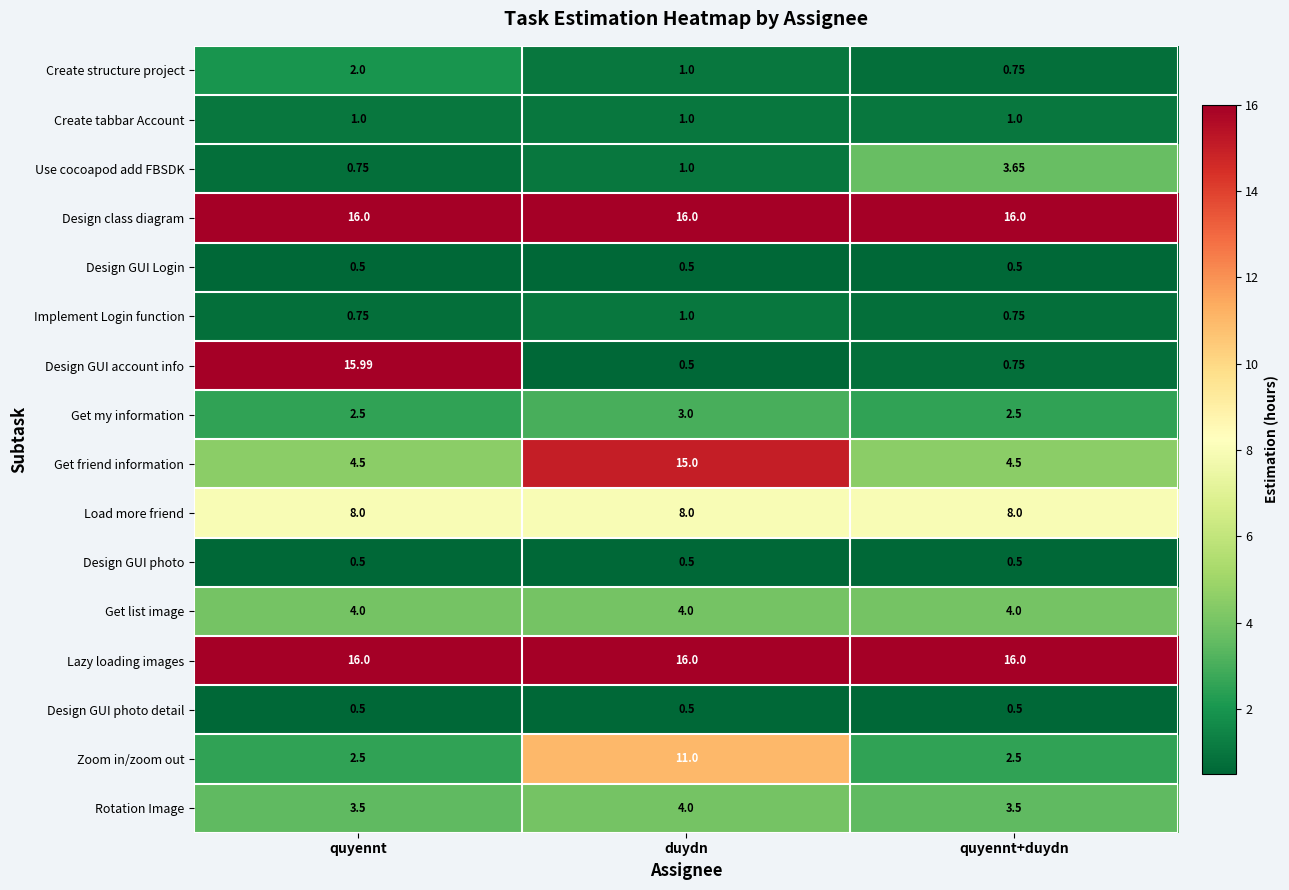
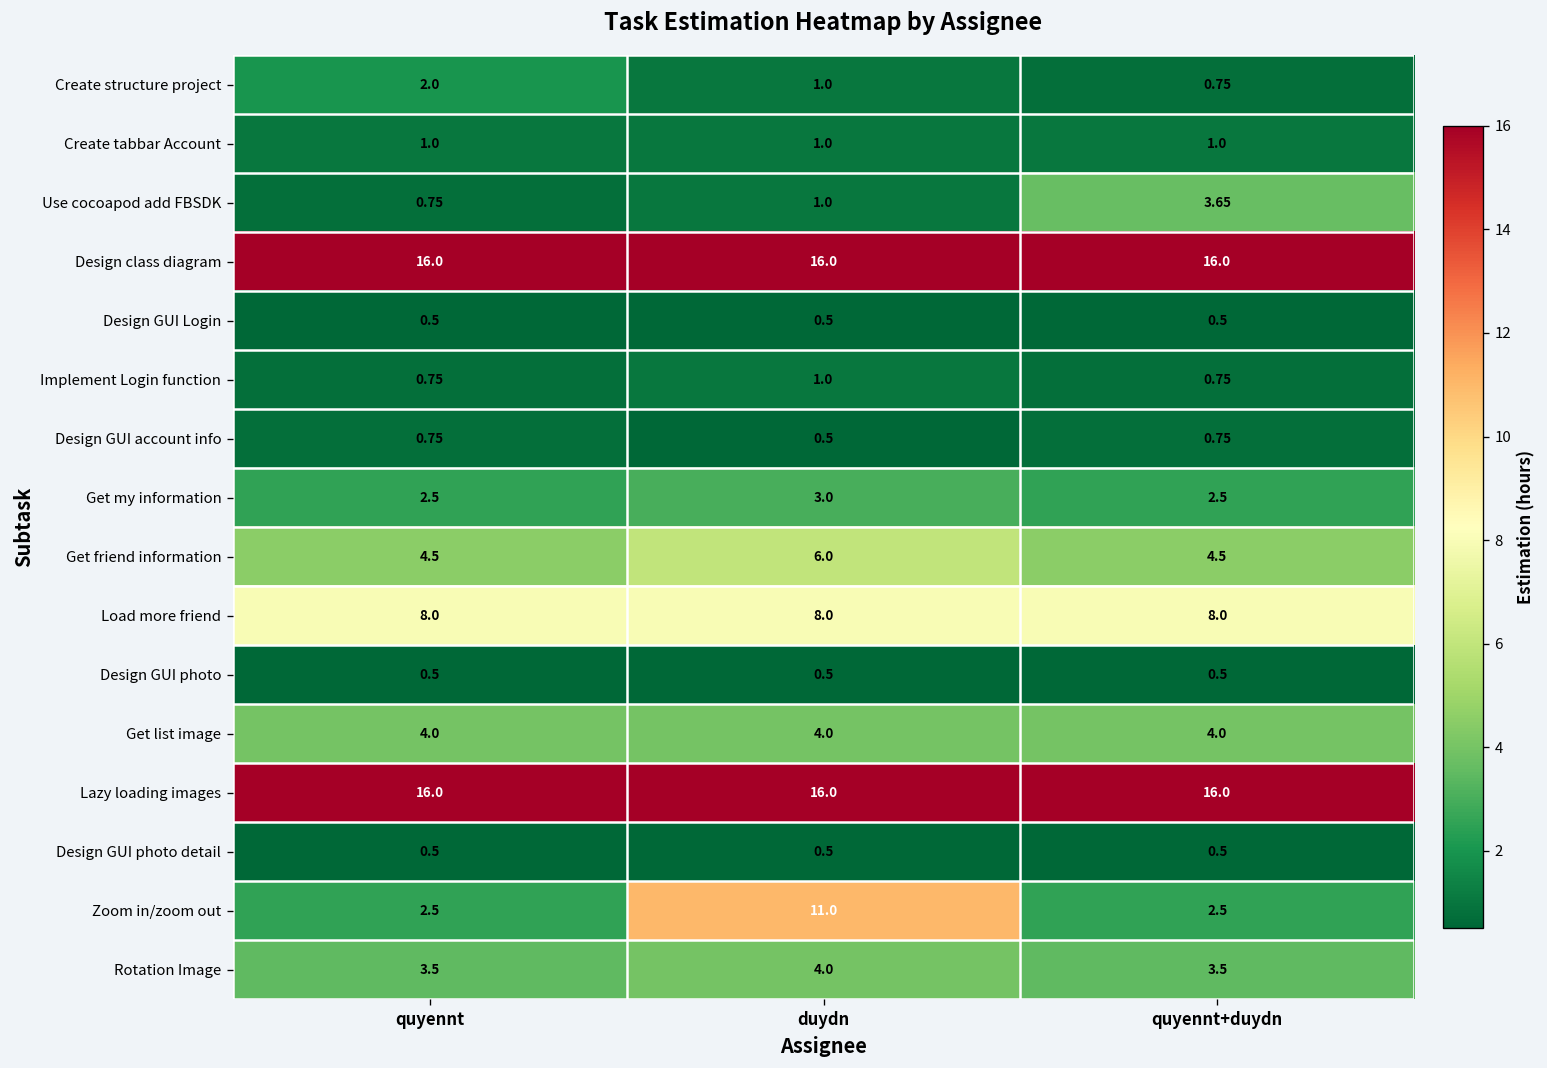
  {
    "Create structure project": {
      "quyennt": 2.0,
      "duydn": 1.0,
      "quyennt+duydn": 0.75
    },
    "Create tabbar Account": {
      "quyennt": 1.0,
      "duydn": 1.0,
      "quyennt+duydn": 1.0
    },
    "Use cocoapod add FBSDK": {
      "quyennt": 0.75,
      "duydn": 1.0,
      "quyennt+duydn": 3.65
    },
    "Design class diagram": {
      "quyennt": 16.0,
      "duydn": 16.0,
      "quyennt+duydn": 16.0
    },
    "Design GUI Login": {
      "quyennt": 0.5,
      "duydn": 0.5,
      "quyennt+duydn": 0.5
    },
    "Implement Login function": {
      "quyennt": 0.75,
      "duydn": 1.0,
      "quyennt+duydn": 0.75
    },
    "Design GUI account info": {
-     "quyennt": 15.99,
+     "quyennt": 0.75,
      "duydn": 0.5,
      "quyennt+duydn": 0.75
    },
    "Get my information": {
      "quyennt": 2.5,
      "duydn": 3.0,
      "quyennt+duydn": 2.5
    },
    "Get friend information": {
      "quyennt": 4.5,
-     "duydn": 15.0,
+     "duydn": 6.0,
      "quyennt+duydn": 4.5
    },
    "Load more friend": {
      "quyennt": 8.0,
      "duydn": 8.0,
      "quyennt+duydn": 8.0
    },
    "Design GUI photo": {
      "quyennt": 0.5,
      "duydn": 0.5,
      "quyennt+duydn": 0.5
    },
    "Get list image": {
      "quyennt": 4.0,
      "duydn": 4.0,
      "quyennt+duydn": 4.0
    },
    "Lazy loading images": {
      "quyennt": 16.0,
      "duydn": 16.0,
      "quyennt+duydn": 16.0
    },
    "Design GUI photo detail": {
      "quyennt": 0.5,
      "duydn": 0.5,
      "quyennt+duydn": 0.5
    },
    "Zoom in/zoom out": {
      "quyennt": 2.5,
      "duydn": 11.0,
      "quyennt+duydn": 2.5
    },
    "Rotation Image": {
      "quyennt": 3.5,
      "duydn": 4.0,
      "quyennt+duydn": 3.5
    }
  }
